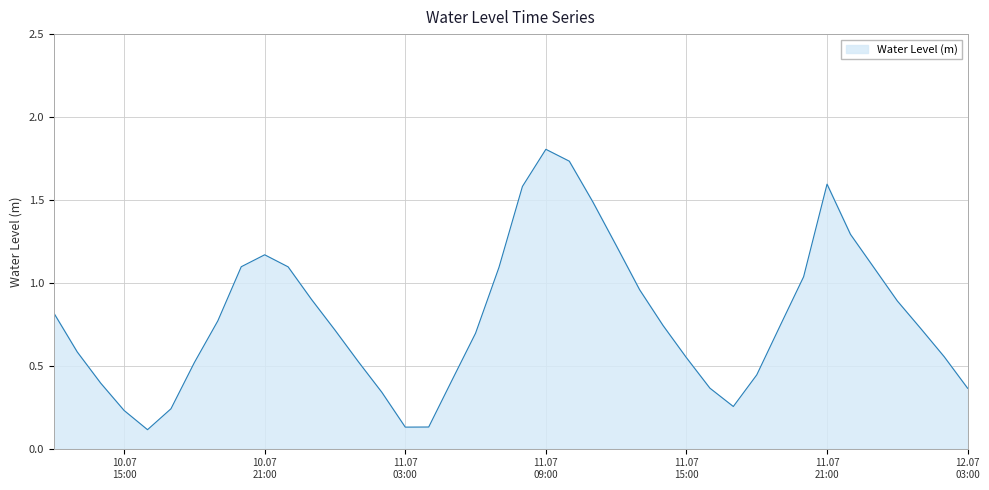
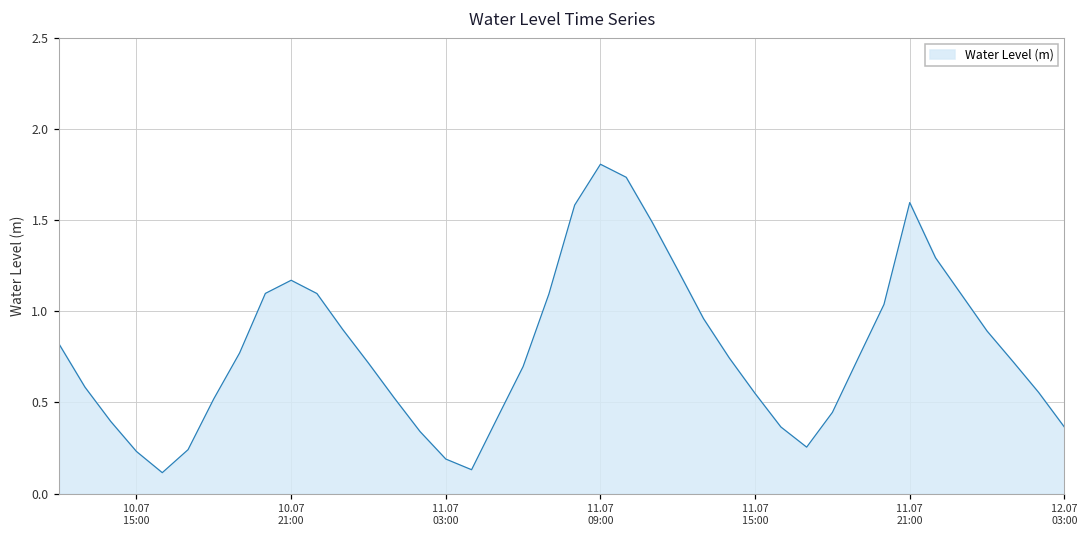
  {
    "10.07 15:00": 0.23,
    "10.07 21:00": 1.17,
-   "11.07 03:00": 0.13,
+   "11.07 03:00": 0.19,
    "11.07 09:00": 1.81,
    "11.07 15:00": 0.55,
    "11.07 21:00": 1.60,
    "12.07 03:00": 0.36
  }
